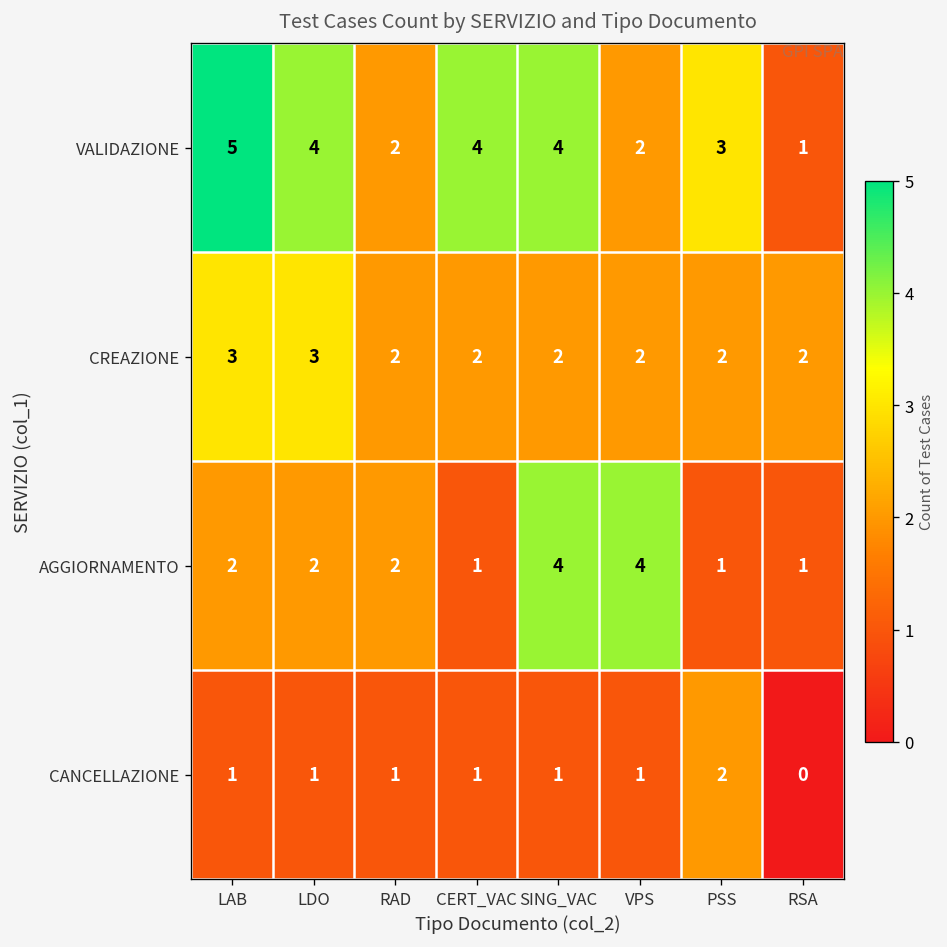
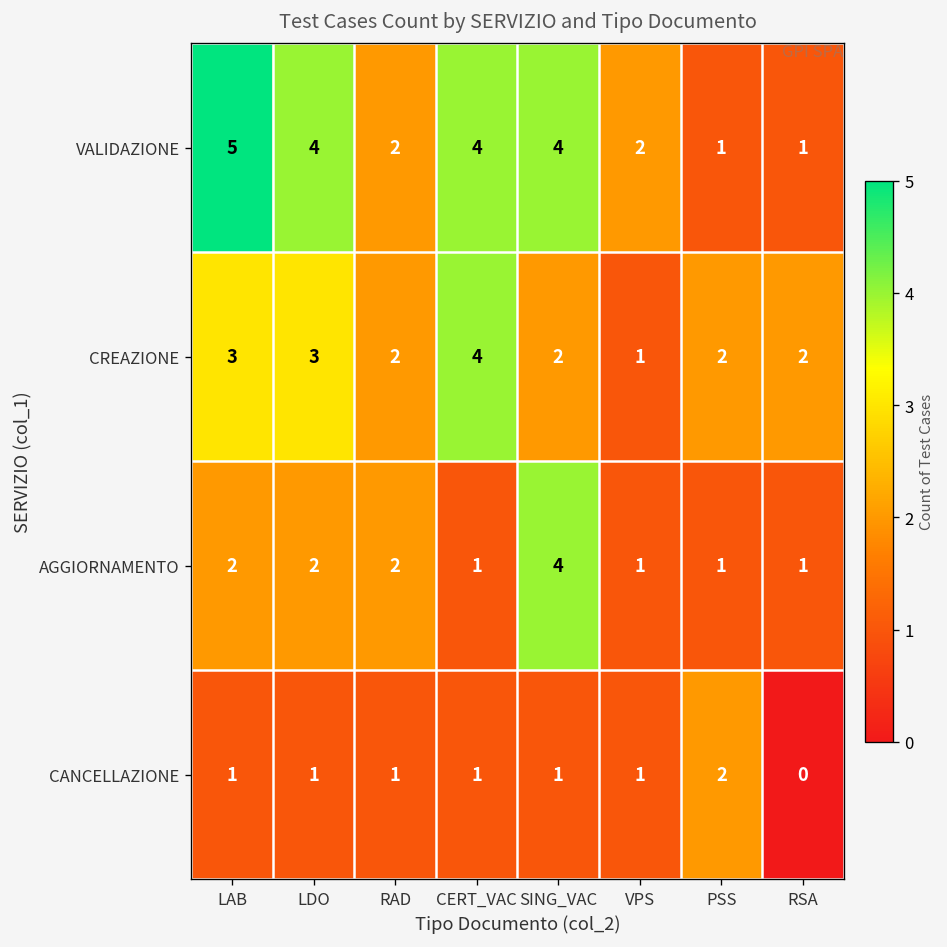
  {
    "VALIDAZIONE": {
      "LAB": 5,
      "LDO": 4,
      "RAD": 2,
      "CERT_VAC": 4,
      "SING_VAC": 4,
      "VPS": 2,
-     "PSS": 3
+     "PSS": 1
    },
    "CREAZIONE": {
      "LAB": 3,
      "LDO": 3,
      "RAD": 2,
-     "CERT_VAC": 2,
+     "CERT_VAC": 4,
      "SING_VAC": 2,
-     "VPS": 2,
+     "VPS": 1,
      "PSS": 2,
      "RSA": 2
    },
    "AGGIORNAMENTO": {
      "LAB": 2,
      "LDO": 2,
      "RAD": 2,
      "CERT_VAC": 1,
      "SING_VAC": 4,
-     "VPS": 4,
+     "VPS": 1,
      "PSS": 1,
      "RSA": 1
    },
    "CANCELLAZIONE": {
      "LAB": 1,
      "LDO": 1,
      "RAD": 1,
      "CERT_VAC": 1,
      "SING_VAC": 1,
      "VPS": 1,
      "PSS": 2,
      "RSA": 0
    }
  }
